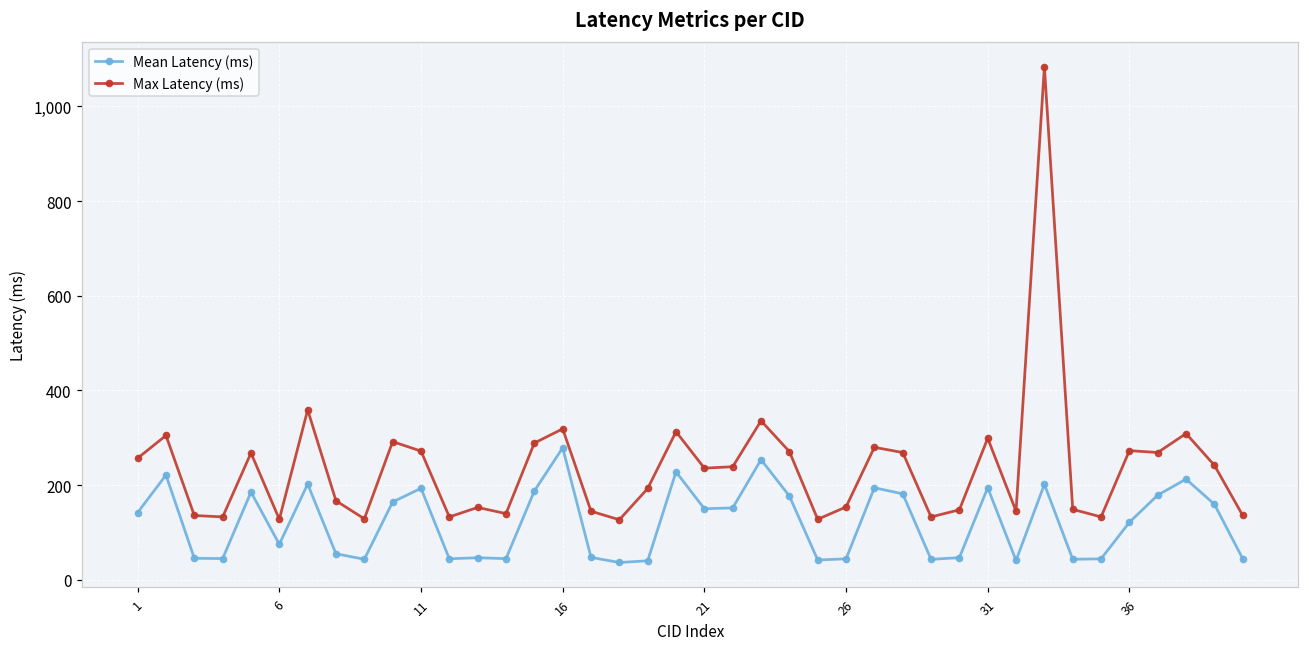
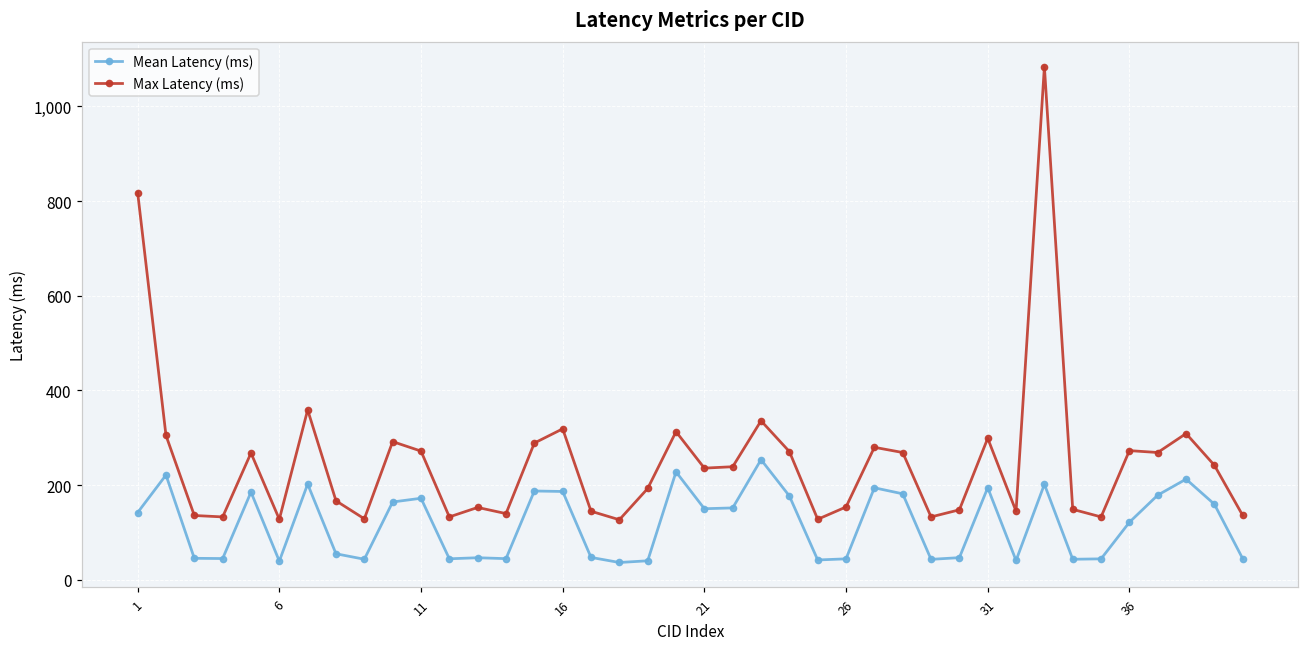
  {
    "Mean Latency (ms)": {
      "1": 140,
-     "6": 80,
-     "11": 190,
-     "16": 280,
+     "6": 40,
+     "11": 170,
+     "16": 190,
      "21": 150,
      "26": 40,
      "31": 190,
      "36": 120
    },
    "Max Latency (ms)": {
-     "1": 260,
+     "1": 820,
      "6": 130,
      "11": 270,
      "16": 320,
      "21": 240,
      "26": 150,
      "31": 300,
      "36": 270
    }
  }
